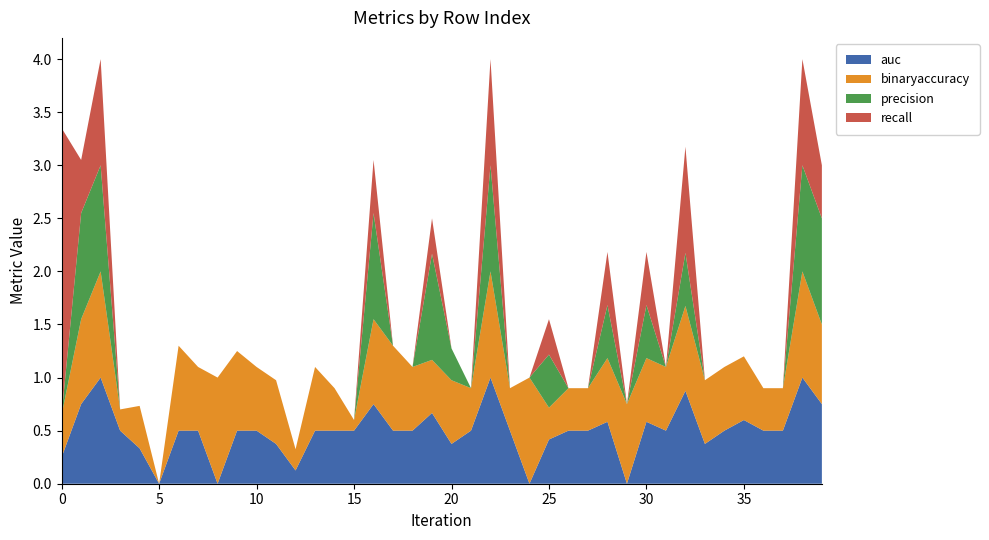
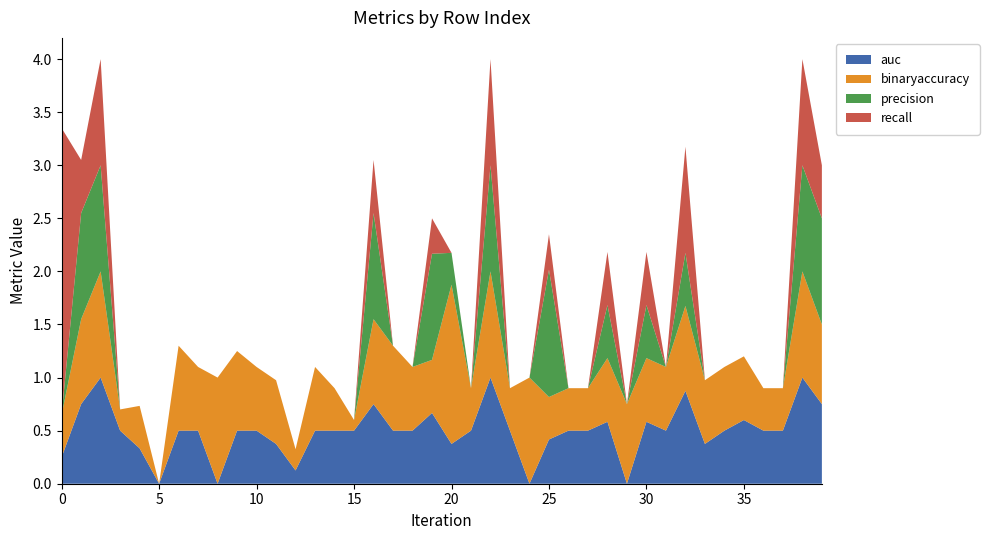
  {
    "auc": {
      "0": 0.25,
      "10": 0.5,
      "15": 0.5,
      "20": 0.38,
      "25": 0.4,
      "30": 0.6,
      "35": 0.6
    },
    "binaryaccuracy": {
-     "20": 0.6,
-     "25": 0.3,
+     "20": 1.5,
+     "25": 0.4,
      "30": 0.6
    },
    "precision": {
-     "25": 0.5,
+     "25": 1.2,
      "30": 0.5
    },
    "recall": {
      "0": 2.7,
      "25": 0.33,
      "30": 0.5
    }
  }
